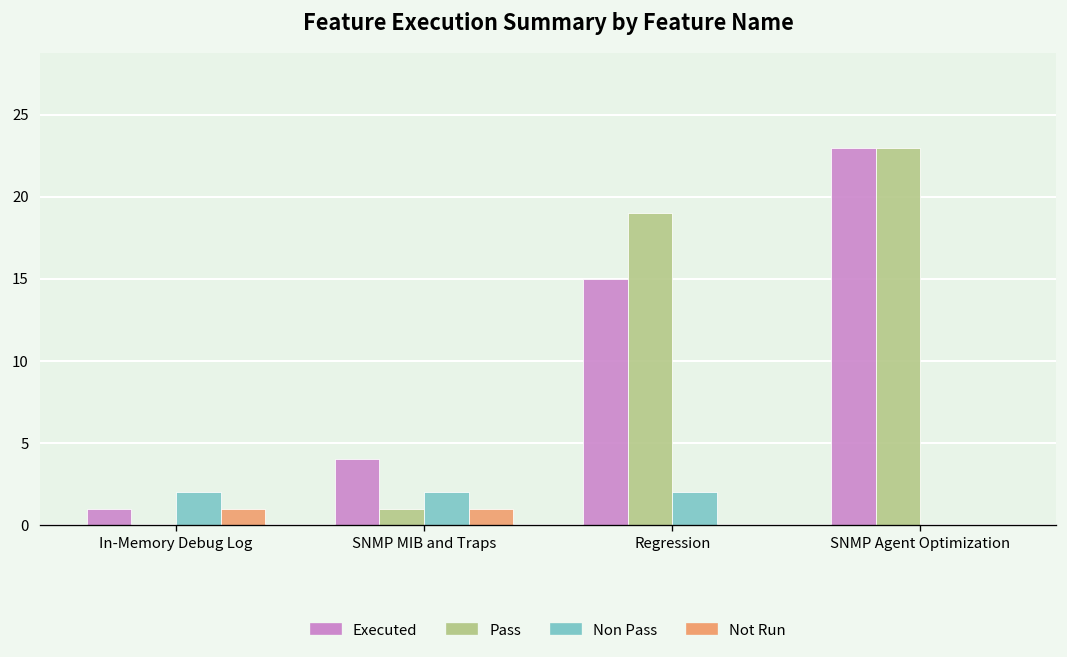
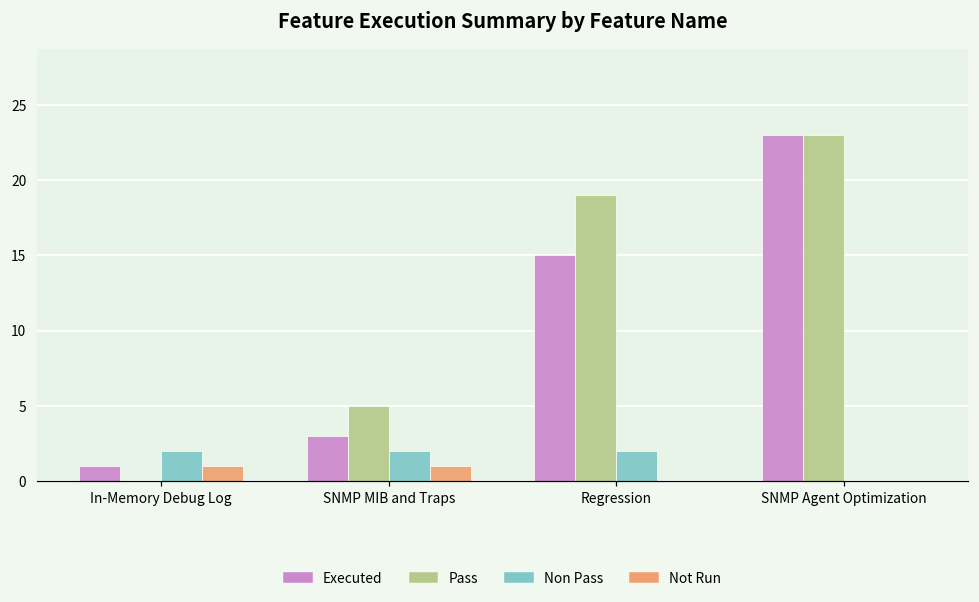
  {
    "Executed": {
      "In-Memory Debug Log": 1,
-     "SNMP MIB and Traps": 4,
+     "SNMP MIB and Traps": 3,
      "Regression": 15,
      "SNMP Agent Optimization": 23
    },
    "Pass": {
      "In-Memory Debug Log": 0,
-     "SNMP MIB and Traps": 1,
+     "SNMP MIB and Traps": 5,
      "Regression": 19,
      "SNMP Agent Optimization": 23
    },
    "Non Pass": {
      "In-Memory Debug Log": 2,
      "SNMP MIB and Traps": 2,
      "Regression": 2,
      "SNMP Agent Optimization": 0
    },
    "Not Run": {
      "In-Memory Debug Log": 1,
      "SNMP MIB and Traps": 1,
      "Regression": 0,
      "SNMP Agent Optimization": 0
    }
  }
